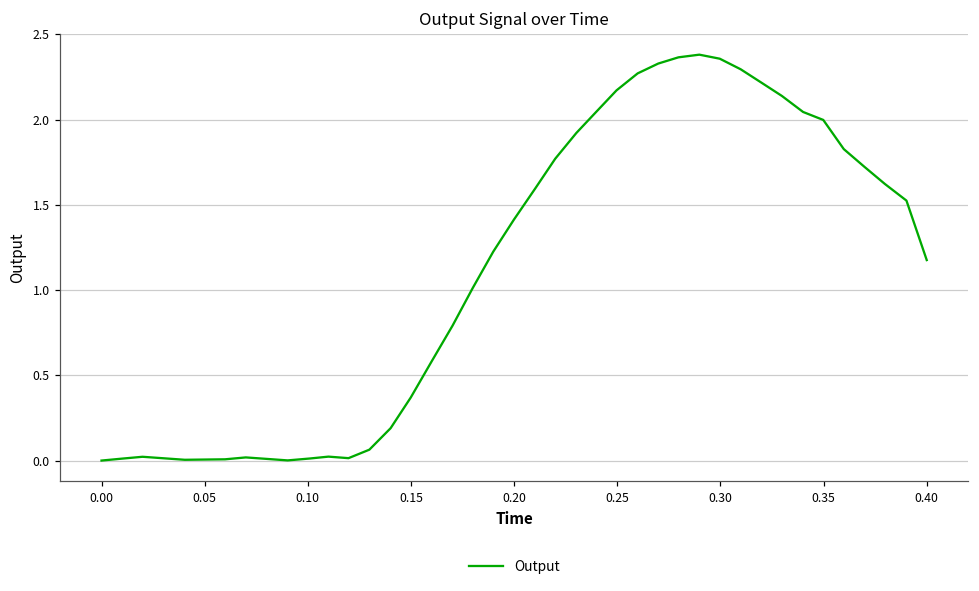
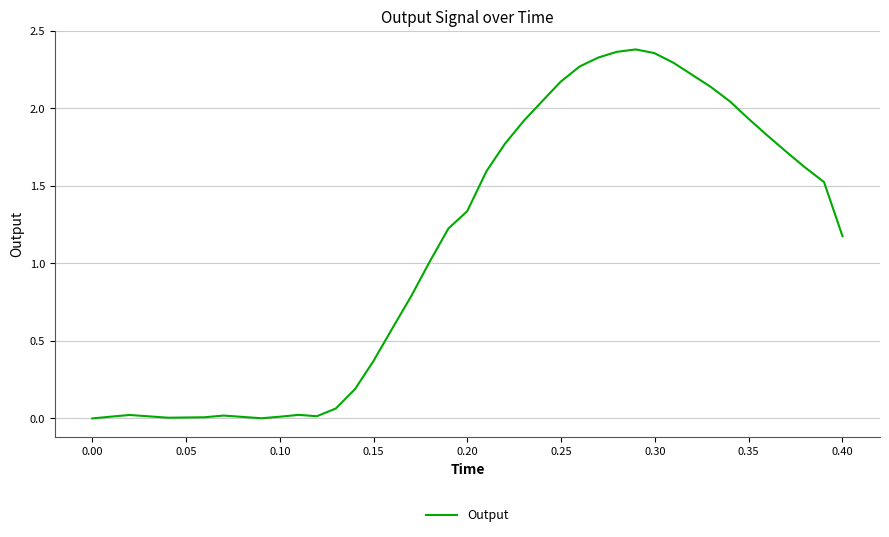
  {
    "0.00": 0.00,
    "0.15": 0.37,
-   "0.20": 1.41,
-   "0.35": 2.00,
+   "0.20": 1.34,
+   "0.35": 1.93,
    "0.40": 1.18
  }
